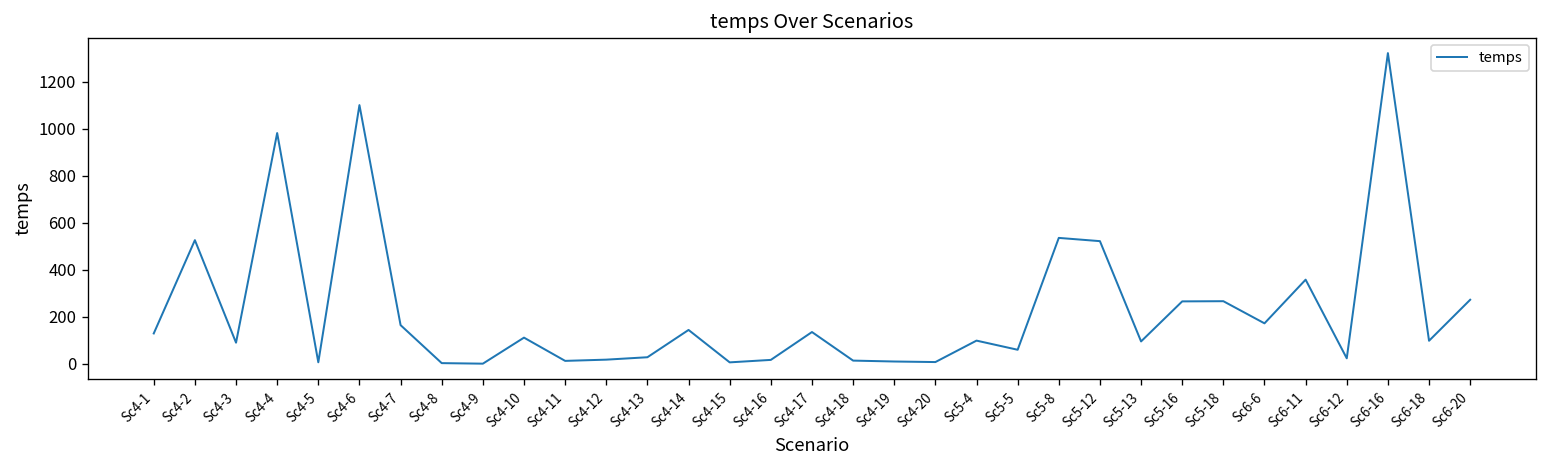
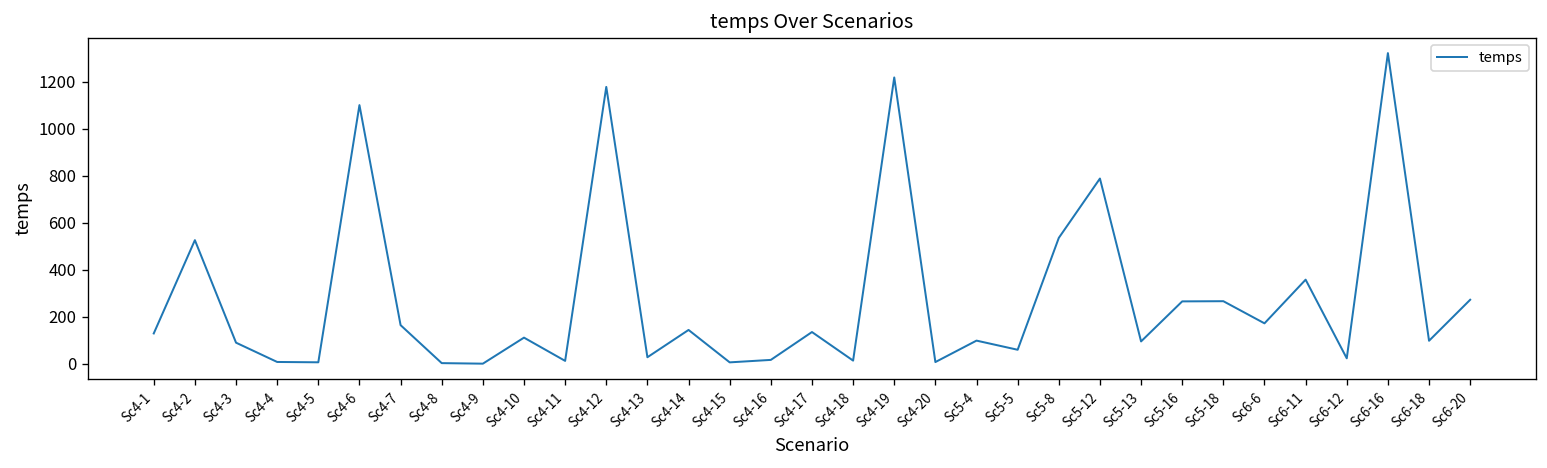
  {
    "Sc4-1": 130,
    "Sc4-2": 530,
    "Sc4-3": 90,
-   "Sc4-4": 980,
+   "Sc4-4": 10,
    "Sc4-5": 10,
    "Sc4-6": 1100,
    "Sc4-7": 170,
    "Sc4-8": 0,
    "Sc4-9": 0,
    "Sc4-10": 110,
    "Sc4-11": 10,
-   "Sc4-12": 20,
+   "Sc4-12": 1180,
    "Sc4-13": 30,
    "Sc4-14": 140,
    "Sc4-15": 10,
    "Sc4-16": 20,
    "Sc4-17": 140,
    "Sc4-18": 10,
-   "Sc4-19": 10,
+   "Sc4-19": 1220,
    "Sc4-20": 10,
    "Sc5-4": 100,
    "Sc5-5": 60,
    "Sc5-8": 540,
-   "Sc5-12": 520,
+   "Sc5-12": 790,
    "Sc5-13": 100,
    "Sc5-16": 270,
    "Sc5-18": 270,
    "Sc6-6": 170,
    "Sc6-11": 360,
    "Sc6-12": 20,
    "Sc6-16": 1320,
    "Sc6-18": 100,
    "Sc6-20": 270
  }
